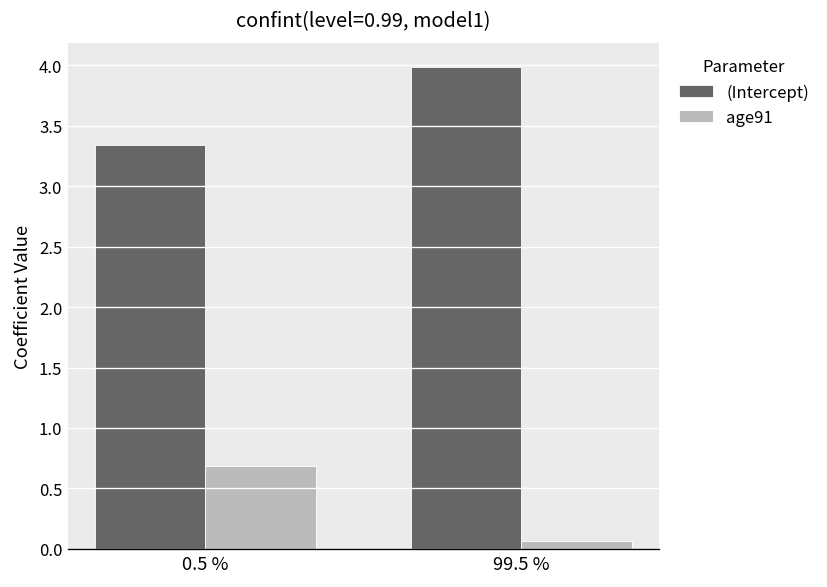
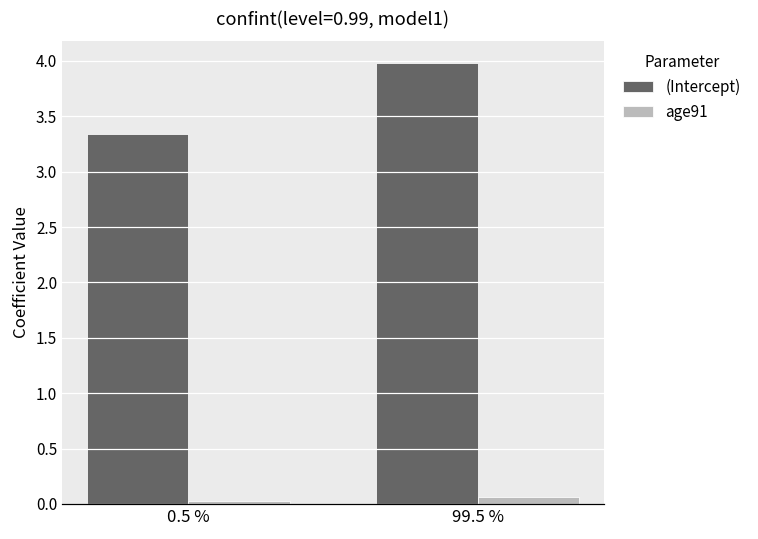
  {
    "(Intercept)": {
      "0.5 %": 3.34,
      "99.5 %": 3.98
    },
    "age91": {
-     "0.5 %": 0.68,
+     "0.5 %": 0.02,
      "99.5 %": 0.06
    }
  }
